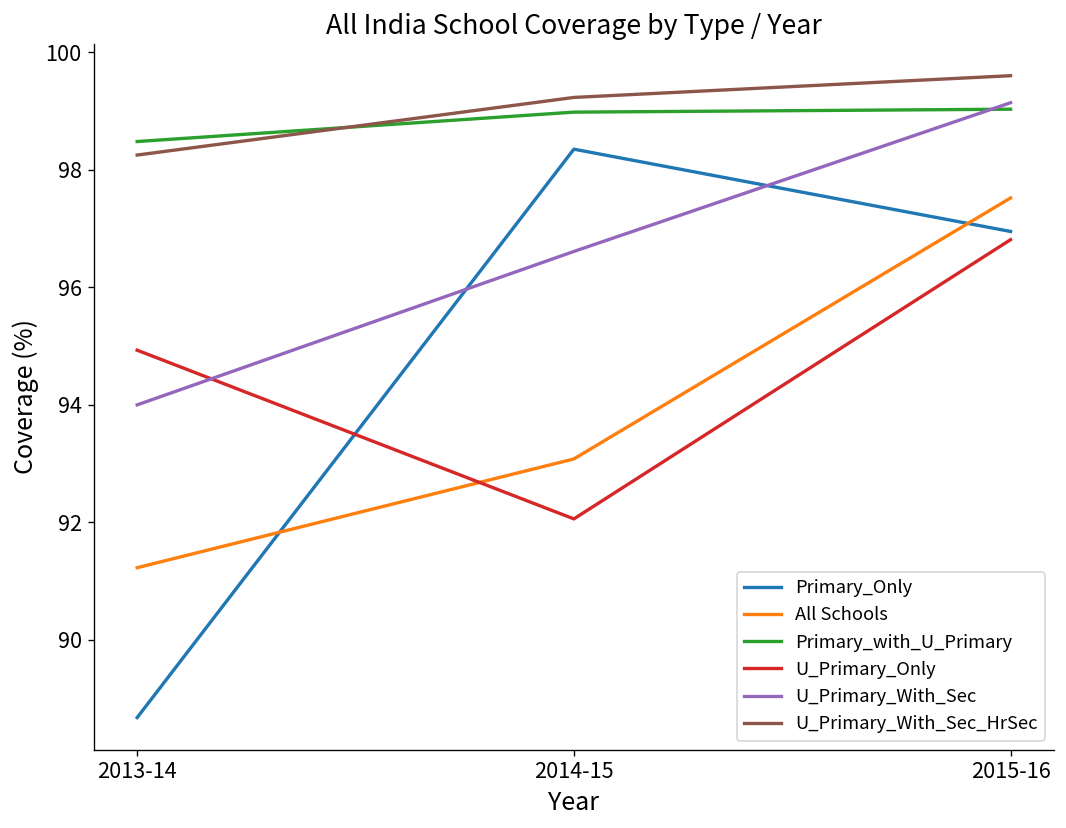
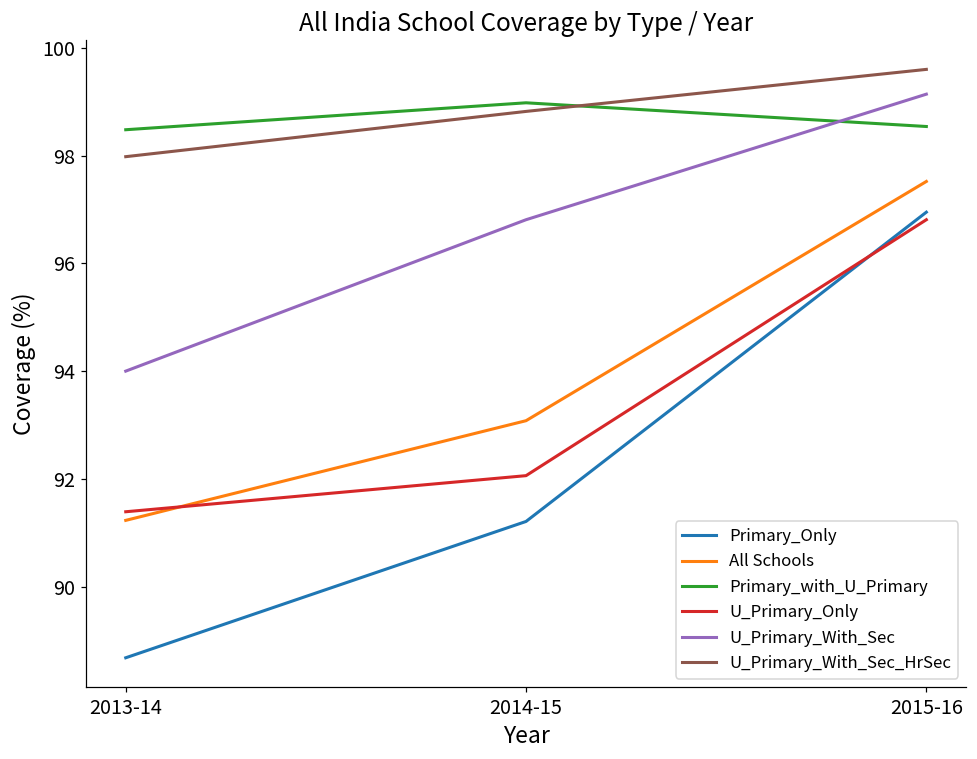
  {
    "Primary_Only": {
      "2013-14": 88.7,
-     "2014-15": 98.4,
+     "2014-15": 91.2,
      "2015-16": 97.0
    },
    "All Schools": {
      "2013-14": 91.2,
      "2014-15": 93.1,
      "2015-16": 97.5
    },
    "Primary_with_U_Primary": {
      "2013-14": 98.5,
      "2014-15": 99.0,
-     "2015-16": 99.0
+     "2015-16": 98.5
    },
    "U_Primary_Only": {
-     "2013-14": 94.9,
+     "2013-14": 91.4,
      "2014-15": 92.1,
      "2015-16": 96.8
    },
    "U_Primary_With_Sec": {
      "2013-14": 94.0,
-     "2014-15": 96.6,
+     "2014-15": 96.8,
      "2015-16": 99.1
    },
    "U_Primary_With_Sec_HrSec": {
-     "2013-14": 98.3,
-     "2014-15": 99.2,
+     "2013-14": 98.0,
+     "2014-15": 98.8,
      "2015-16": 99.6
    }
  }
